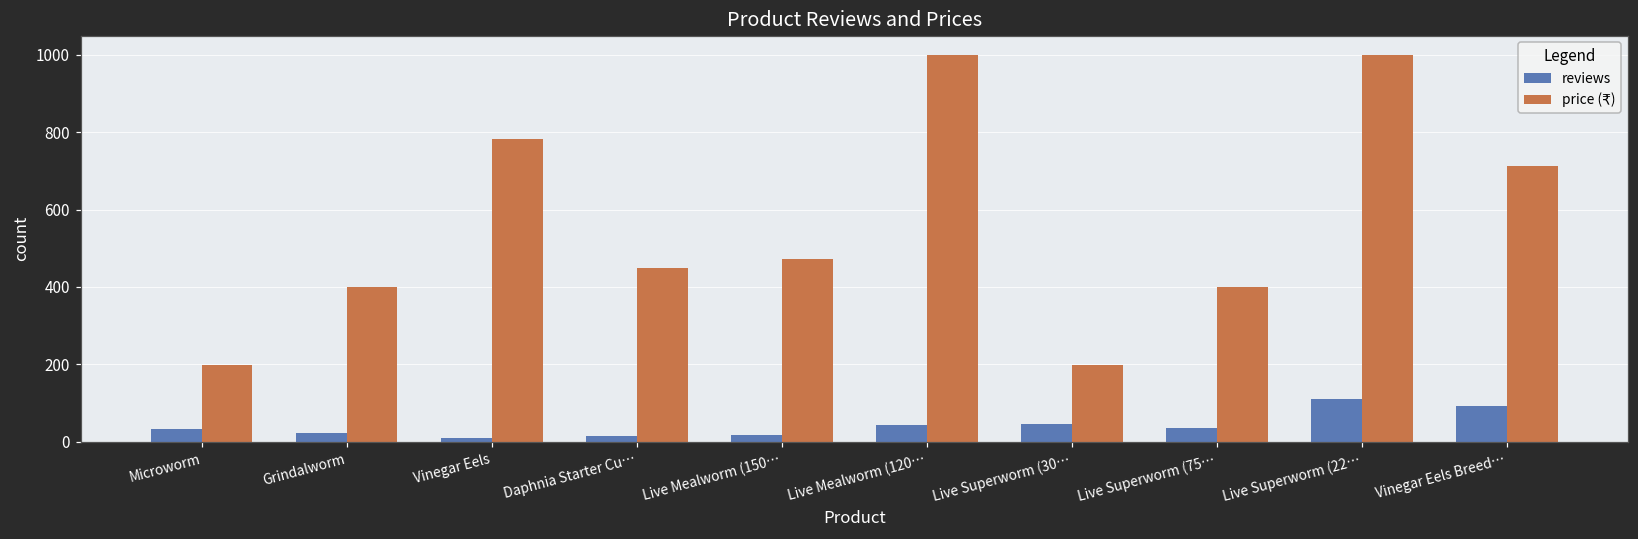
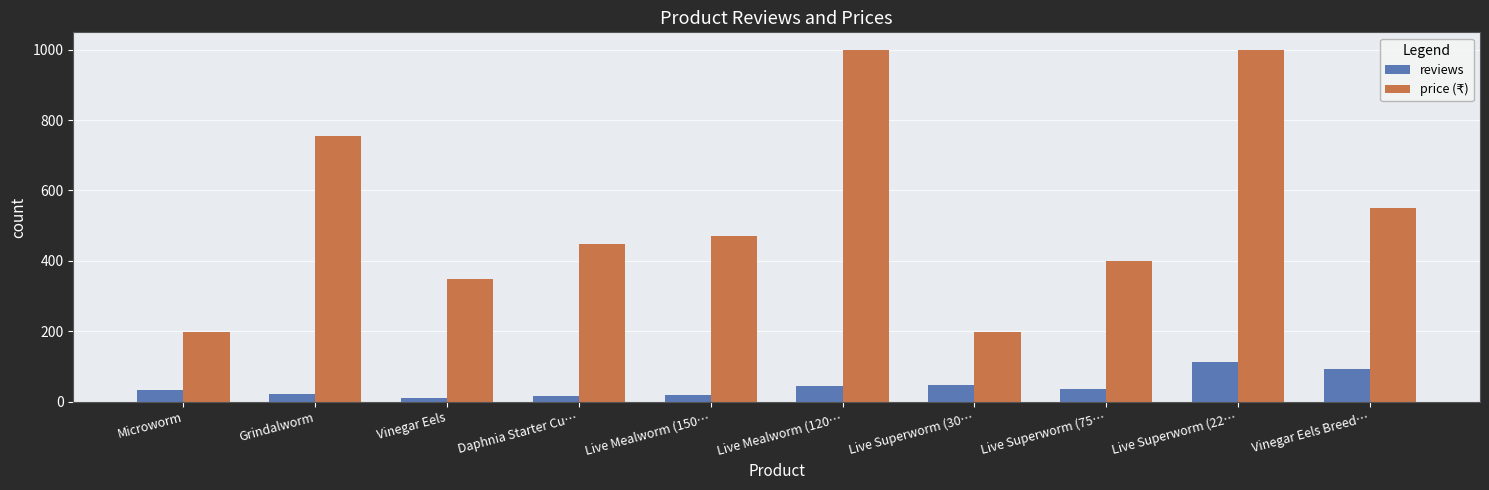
  {
    "reviews": {
      "Microworm": 30,
      "Grindalworm": 20,
      "Vinegar Eels": 10,
      "Daphnia Starter Cu…": 20,
      "Live Mealworm (150…": 20,
      "Live Mealworm (120…": 50,
      "Live Superworm (30…": 50,
      "Live Superworm (75…": 40,
      "Live Superworm (22…": 110,
      "Vinegar Eels Breed…": 90
    },
    "price (₹)": {
      "Microworm": 200,
-     "Grindalworm": 400,
-     "Vinegar Eels": 780,
+     "Grindalworm": 760,
+     "Vinegar Eels": 350,
      "Daphnia Starter Cu…": 450,
      "Live Mealworm (150…": 470,
      "Live Mealworm (120…": 1000,
      "Live Superworm (30…": 200,
      "Live Superworm (75…": 400,
      "Live Superworm (22…": 1000,
-     "Vinegar Eels Breed…": 710
+     "Vinegar Eels Breed…": 550
    }
  }
